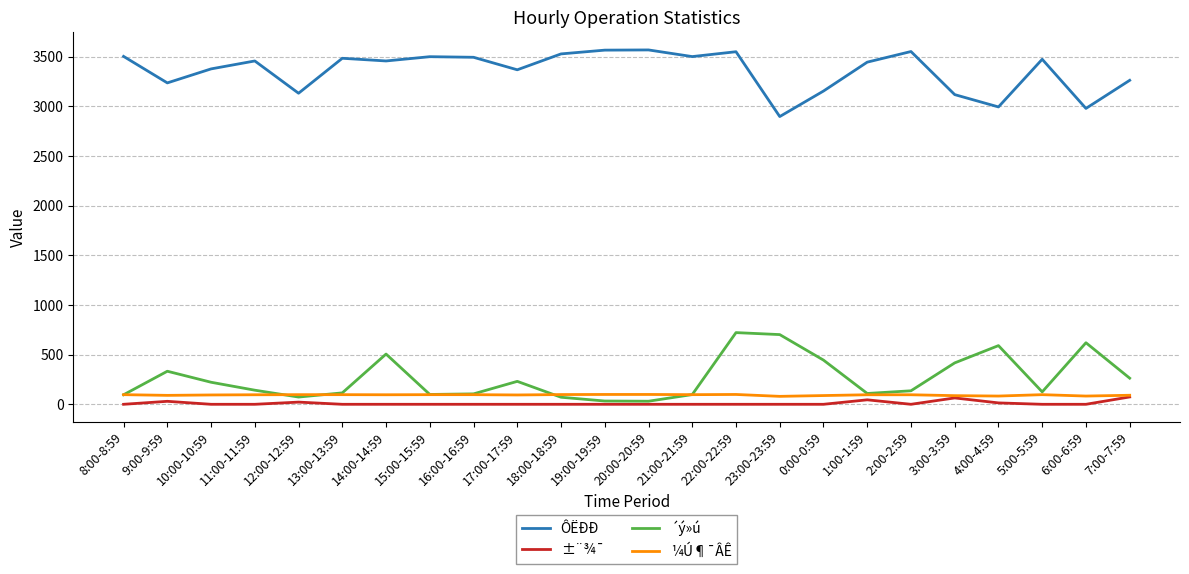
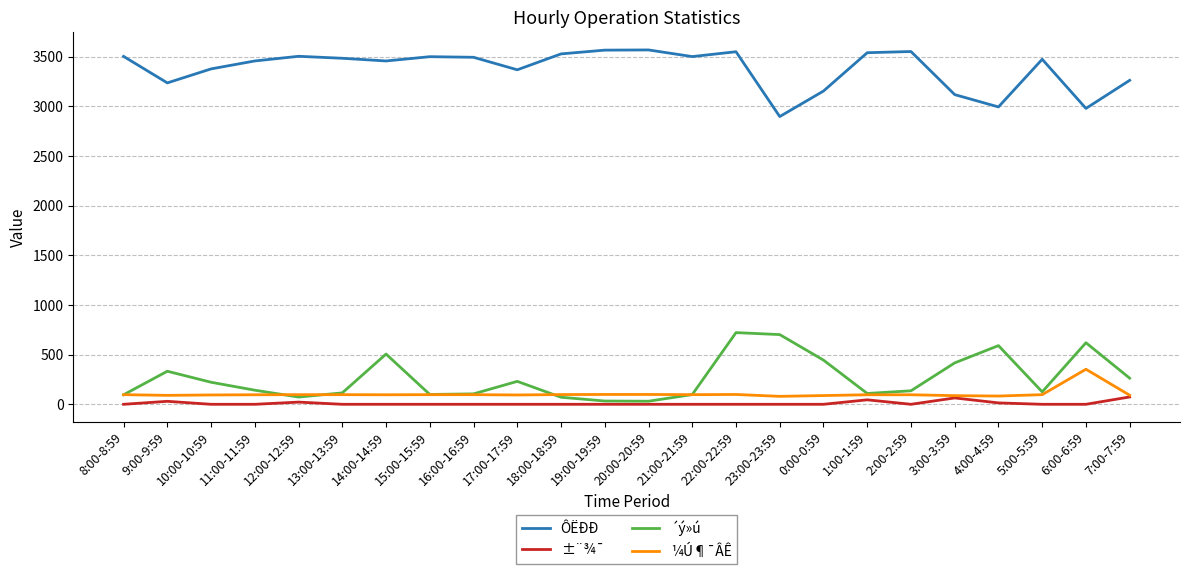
  {
    "ÔËÐÐ": {
      "8:00-8:59": 3500,
      "9:00-9:59": 3200,
      "10:00-10:59": 3400,
      "11:00-11:59": 3500,
-     "12:00-12:59": 3100,
+     "12:00-12:59": 3500,
      "13:00-13:59": 3500,
      "14:00-14:59": 3500,
      "15:00-15:59": 3500,
      "16:00-16:59": 3500,
      "17:00-17:59": 3400,
      "18:00-18:59": 3500,
      "19:00-19:59": 3600,
      "20:00-20:59": 3600,
      "21:00-21:59": 3500,
      "22:00-22:59": 3600,
      "23:00-23:59": 2900,
      "0:00-0:59": 3200,
-     "1:00-1:59": 3400,
+     "1:00-1:59": 3500,
      "2:00-2:59": 3600,
      "3:00-3:59": 3100,
      "4:00-4:59": 3000,
      "5:00-5:59": 3500,
      "6:00-6:59": 3000,
      "7:00-7:59": 3300
    },
    "±¨¾¯": {
      "8:00-8:59": 0,
      "9:00-9:59": 0,
      "10:00-10:59": 0,
      "11:00-11:59": 0,
      "12:00-12:59": 0,
      "13:00-13:59": 0,
      "14:00-14:59": 0,
      "15:00-15:59": 0,
      "16:00-16:59": 0,
      "17:00-17:59": 0,
      "18:00-18:59": 0,
      "19:00-19:59": 0,
      "20:00-20:59": 0,
      "21:00-21:59": 0,
      "22:00-22:59": 0,
      "23:00-23:59": 0,
      "0:00-0:59": 0,
      "1:00-1:59": 0,
      "2:00-2:59": 0,
      "4:00-4:59": 0,
      "5:00-5:59": 0,
      "6:00-6:59": 0
    },
    "´ý»ú": {
      "9:00-9:59": 300,
      "10:00-10:59": 200,
      "11:00-11:59": 100,
      "14:00-14:59": 500,
      "17:00-17:59": 200,
      "18:00-18:59": 100,
      "19:00-19:59": 0,
      "20:00-20:59": 0,
      "22:00-22:59": 700,
      "23:00-23:59": 700,
      "0:00-0:59": 400,
      "2:00-2:59": 100,
      "3:00-3:59": 400,
      "4:00-4:59": 600,
      "5:00-5:59": 100,
      "6:00-6:59": 600,
      "7:00-7:59": 300
    },
    "¼Ú¶¯ÂÊ": {
      "9:00-9:59": 100,
      "10:00-10:59": 100,
      "11:00-11:59": 100,
      "14:00-14:59": 100,
      "17:00-17:59": 100,
      "18:00-18:59": 100,
      "19:00-19:59": 100,
      "20:00-20:59": 100,
      "22:00-22:59": 100,
      "23:00-23:59": 100,
      "0:00-0:59": 100,
      "2:00-2:59": 100,
      "4:00-4:59": 100,
      "5:00-5:59": 100,
-     "6:00-6:59": 100
+     "6:00-6:59": 400
    }
  }
